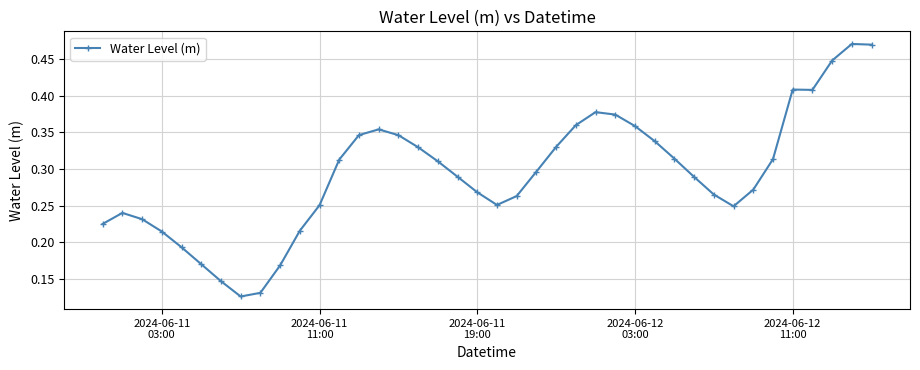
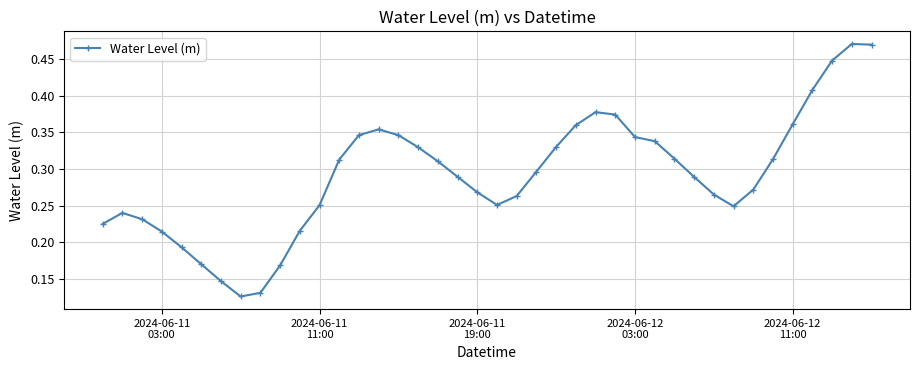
  {
    "2024-06-11 03:00": 0.21,
    "2024-06-11 11:00": 0.25,
    "2024-06-11 19:00": 0.27,
-   "2024-06-12 03:00": 0.36,
-   "2024-06-12 11:00": 0.41
+   "2024-06-12 03:00": 0.34,
+   "2024-06-12 11:00": 0.36
  }
